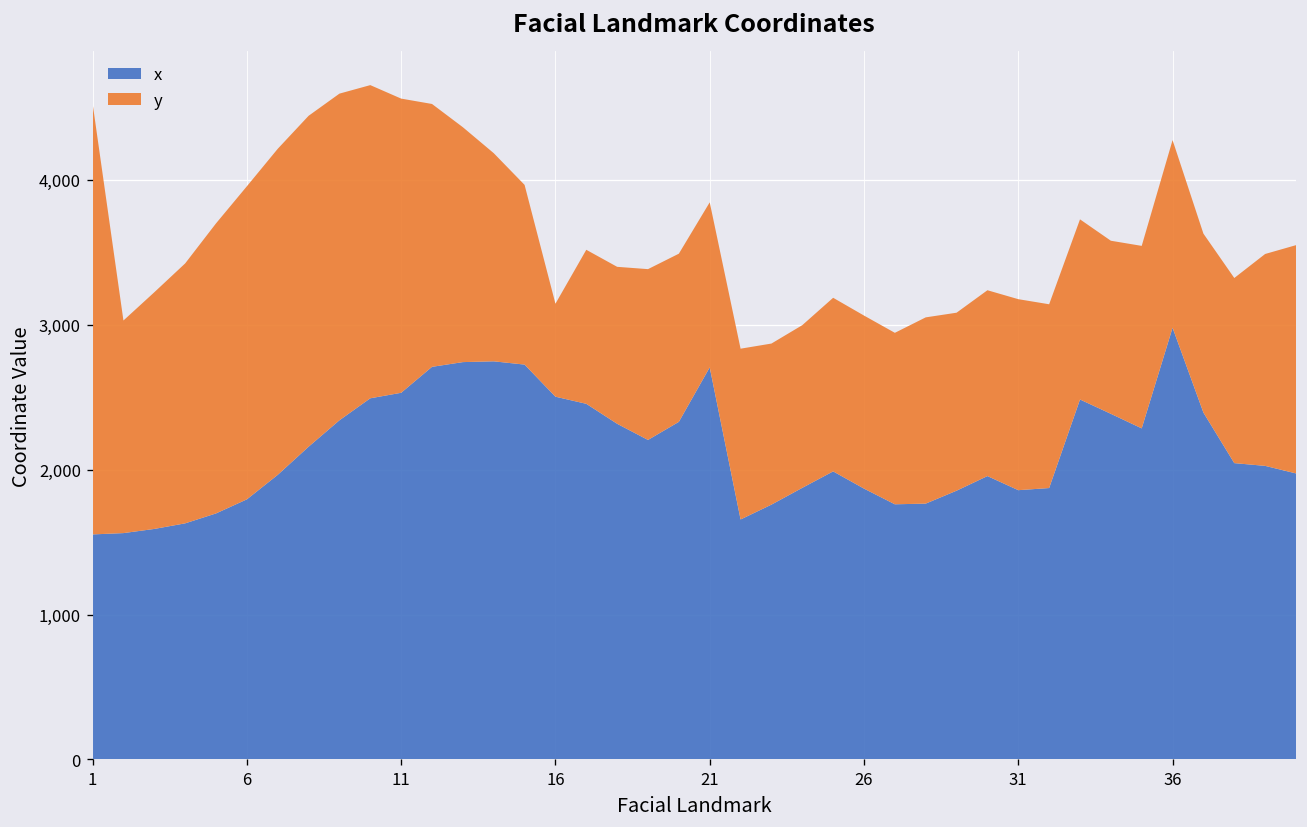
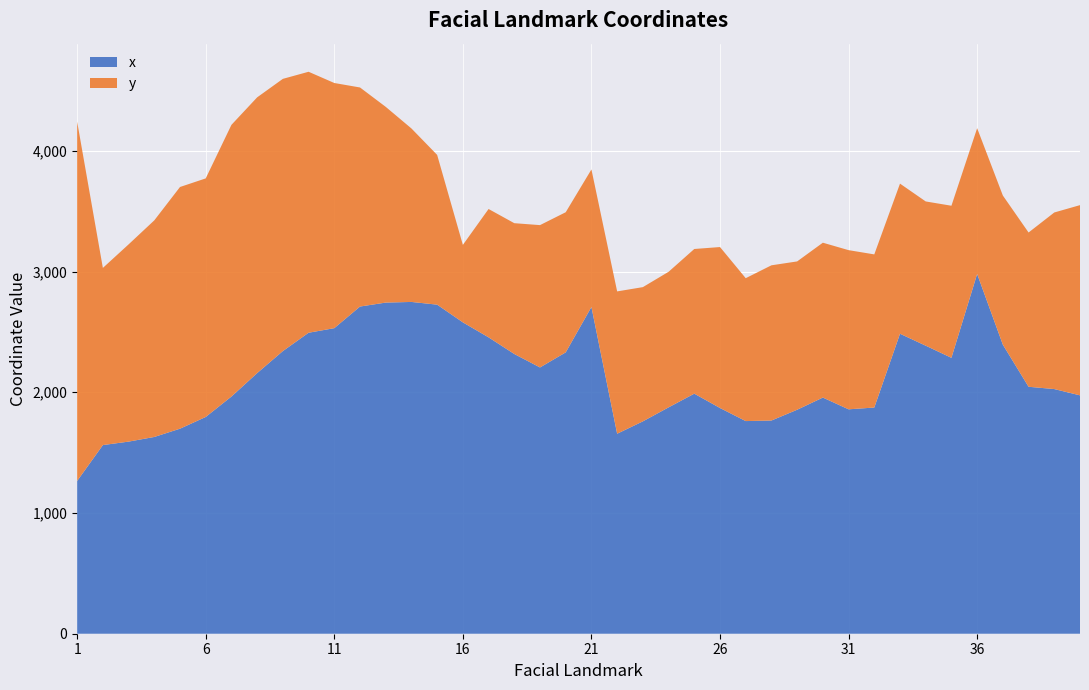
  {
    "x": {
-     "1": "1,550",
+     "1": "1,270",
      "6": "1,800",
      "11": "2,530",
-     "16": "2,500",
+     "16": "2,580",
      "21": "2,710",
      "26": "1,870",
      "31": "1,860",
      "36": "2,980"
    },
    "y": {
      "1": "2,980",
-     "6": "2,160",
+     "6": "1,980",
      "11": "2,030",
      "16": "640",
      "21": "1,140",
-     "26": "1,190",
+     "26": "1,330",
      "31": "1,320",
-     "36": "1,300"
+     "36": "1,210"
    }
  }
